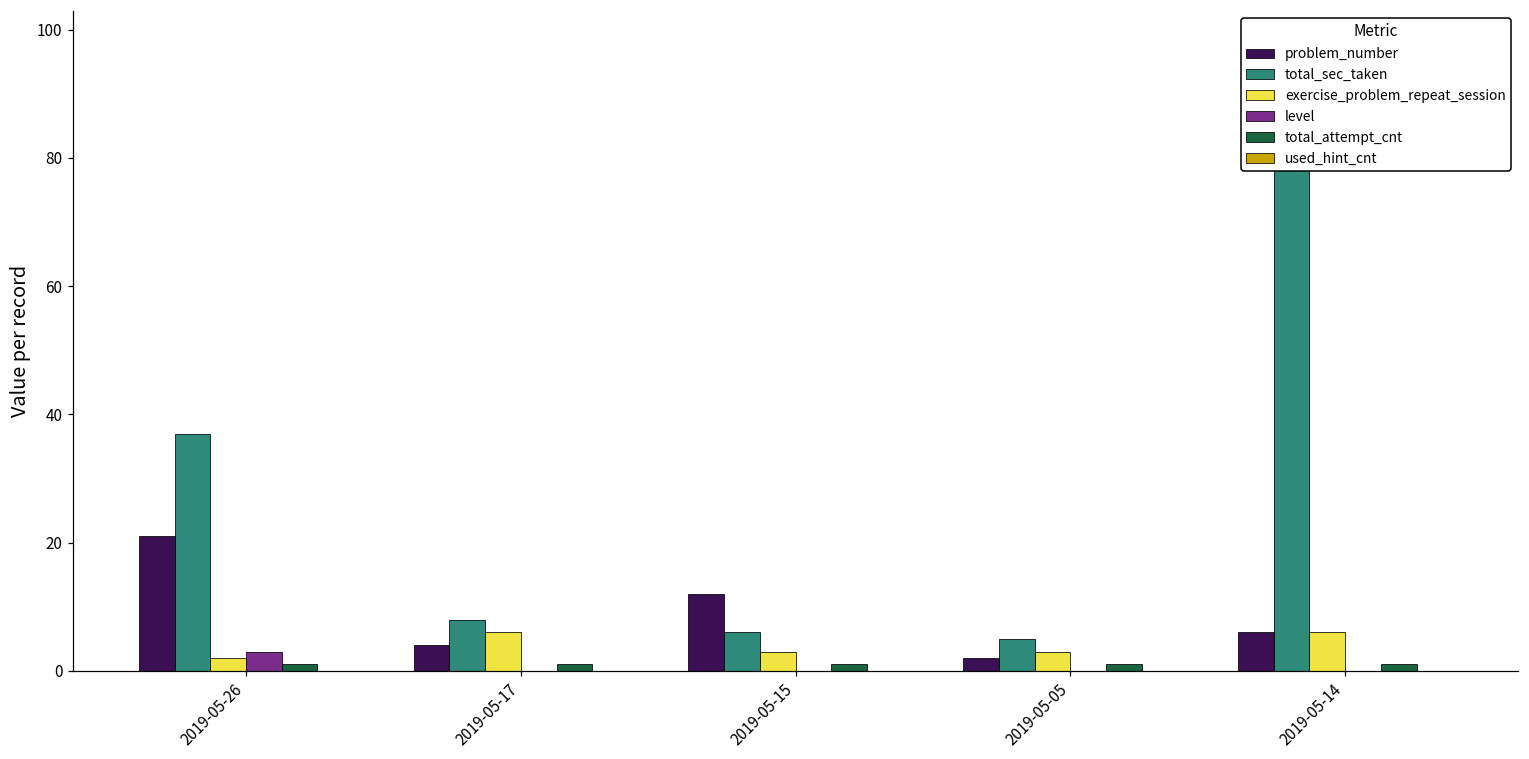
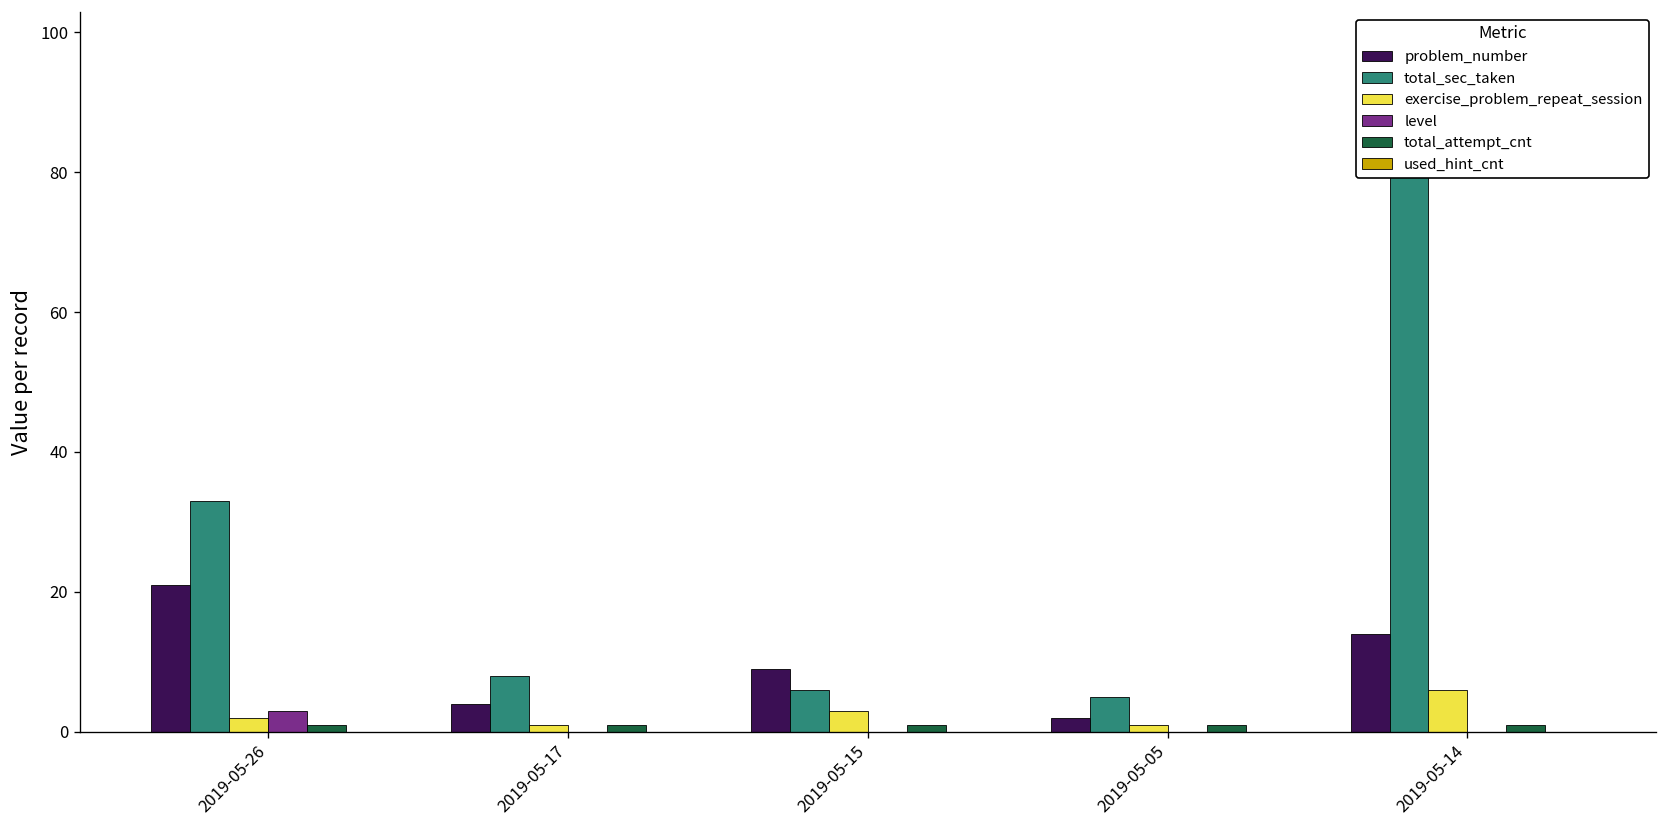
  {
    "problem_number": {
      "2019-05-26": 21,
      "2019-05-17": 4,
-     "2019-05-15": 12,
+     "2019-05-15": 9,
      "2019-05-05": 2,
-     "2019-05-14": 6
+     "2019-05-14": 14
    },
    "total_sec_taken": {
-     "2019-05-26": 37,
+     "2019-05-26": 33,
      "2019-05-17": 8,
      "2019-05-15": 6,
      "2019-05-05": 5
    },
    "exercise_problem_repeat_session": {
      "2019-05-26": 2,
-     "2019-05-17": 6,
+     "2019-05-17": 1,
      "2019-05-15": 3,
-     "2019-05-05": 3,
+     "2019-05-05": 1,
      "2019-05-14": 6
    },
    "level": {
      "2019-05-26": 3,
      "2019-05-17": 0,
      "2019-05-15": 0,
      "2019-05-05": 0,
      "2019-05-14": 0
    },
    "total_attempt_cnt": {
      "2019-05-26": 1,
      "2019-05-17": 1,
      "2019-05-15": 1,
      "2019-05-05": 1,
      "2019-05-14": 1
    },
    "used_hint_cnt": {
      "2019-05-26": 0,
      "2019-05-17": 0,
      "2019-05-15": 0,
      "2019-05-05": 0,
      "2019-05-14": 0
    }
  }
